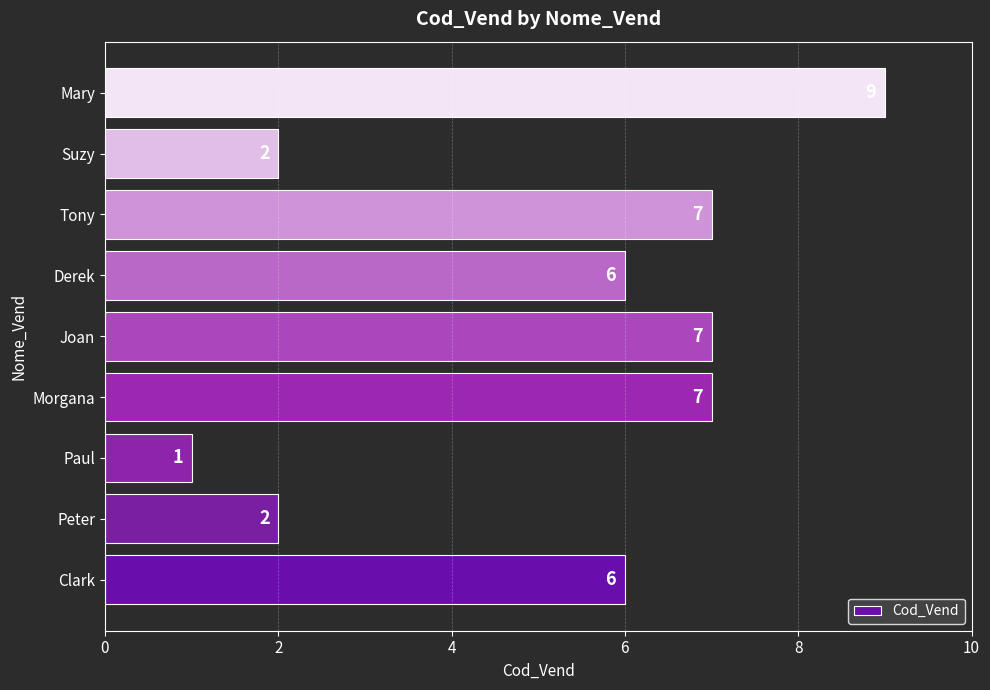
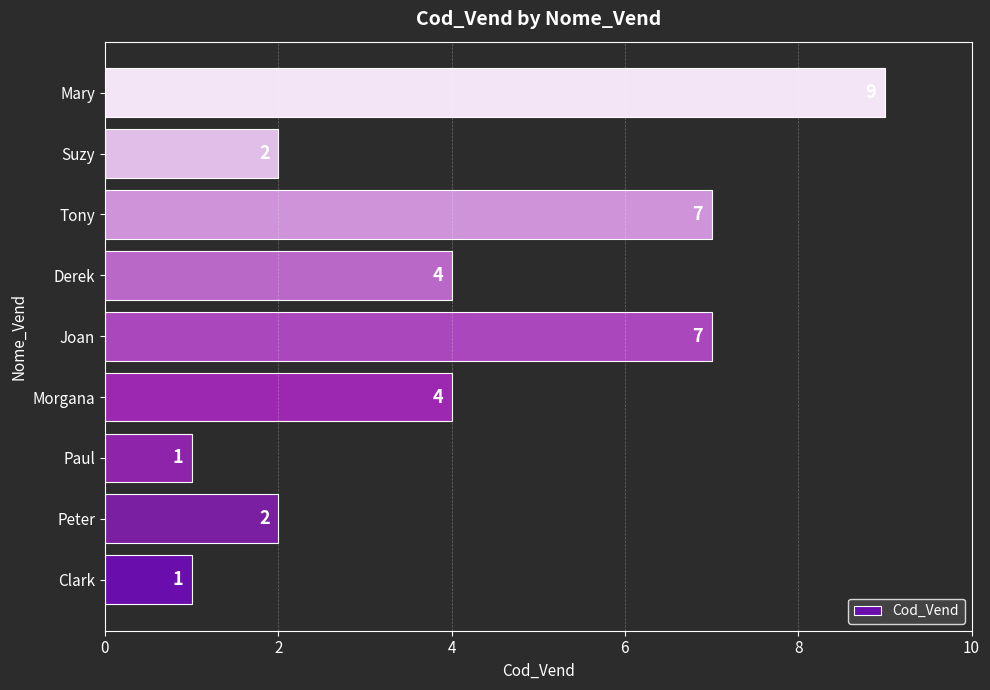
  {
    "Suzy": 2,
    "Tony": 7,
-   "Derek": 6,
+   "Derek": 4,
    "Joan": 7,
-   "Morgana": 7,
+   "Morgana": 4,
    "Paul": 1,
    "Peter": 2,
-   "Clark": 6
+   "Clark": 1
  }
